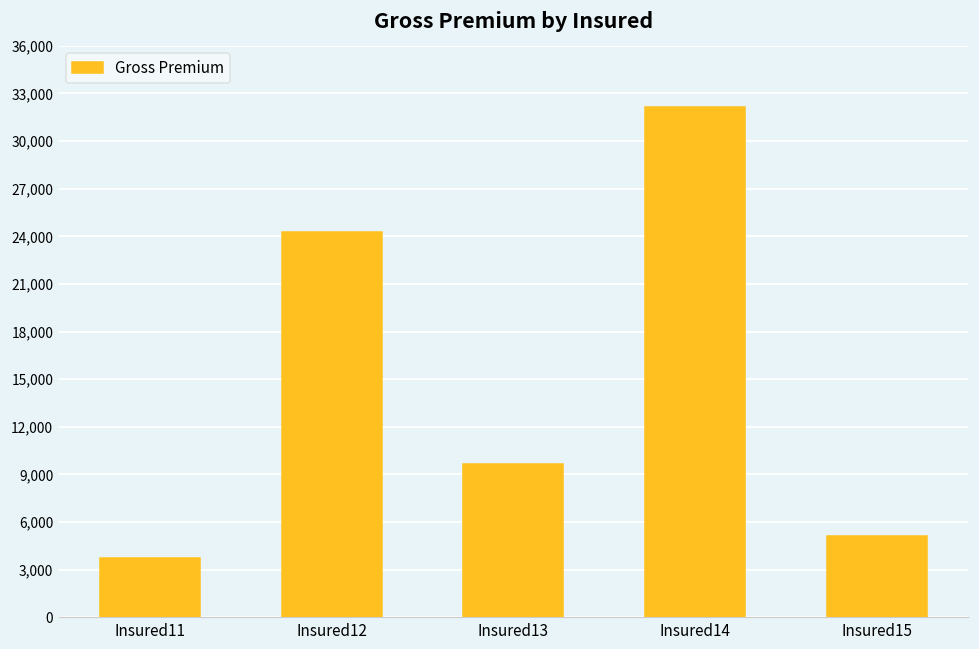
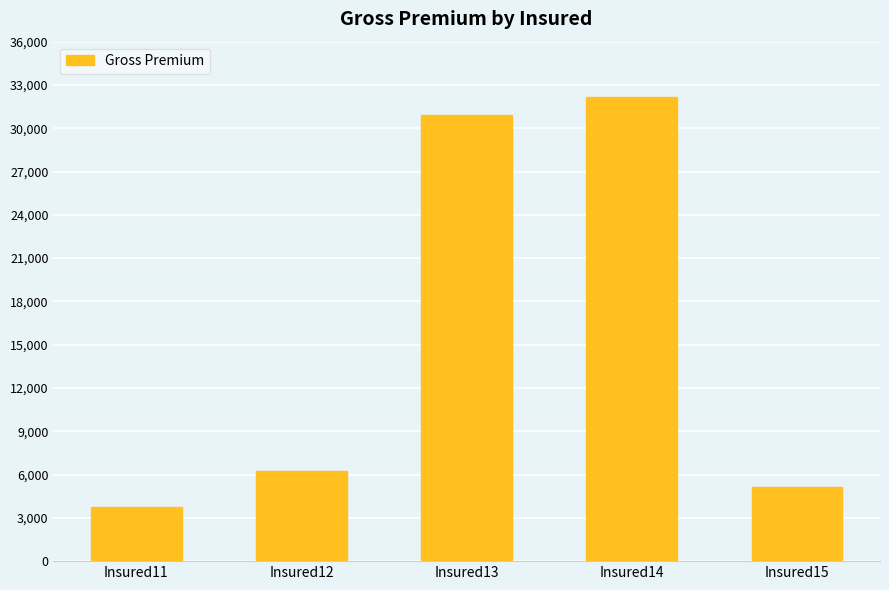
  {
    "Insured11": "3,700",
-   "Insured12": "24,300",
-   "Insured13": "9,700",
+   "Insured12": "6,200",
+   "Insured13": "30,900",
    "Insured14": "32,100",
    "Insured15": "5,100"
  }
